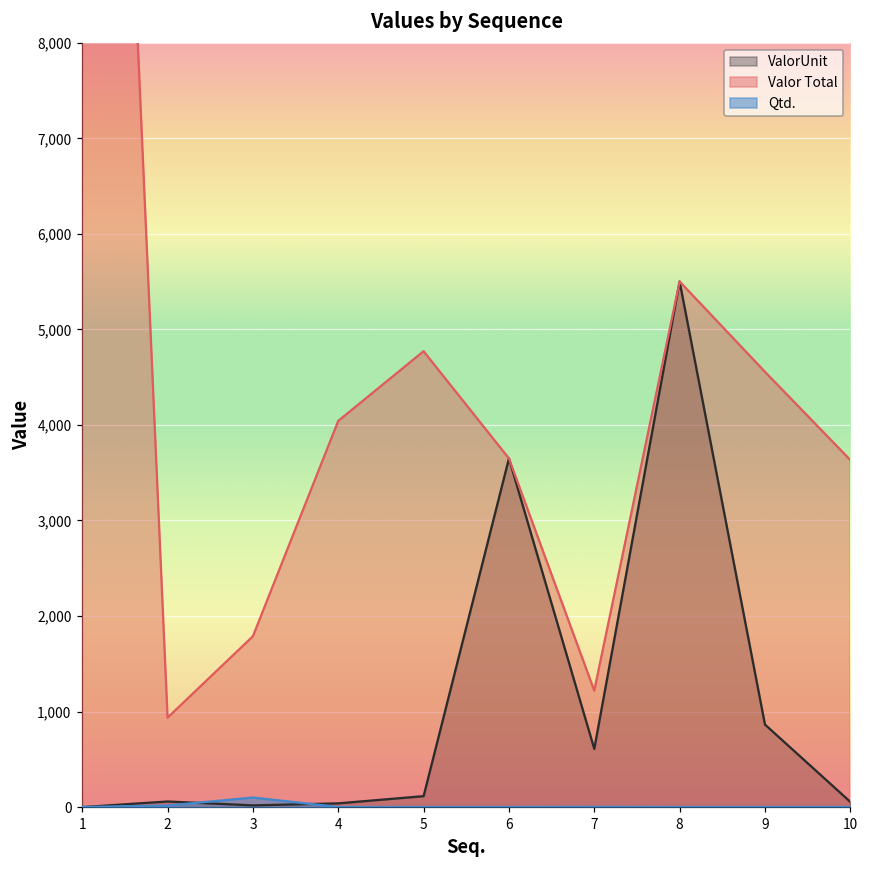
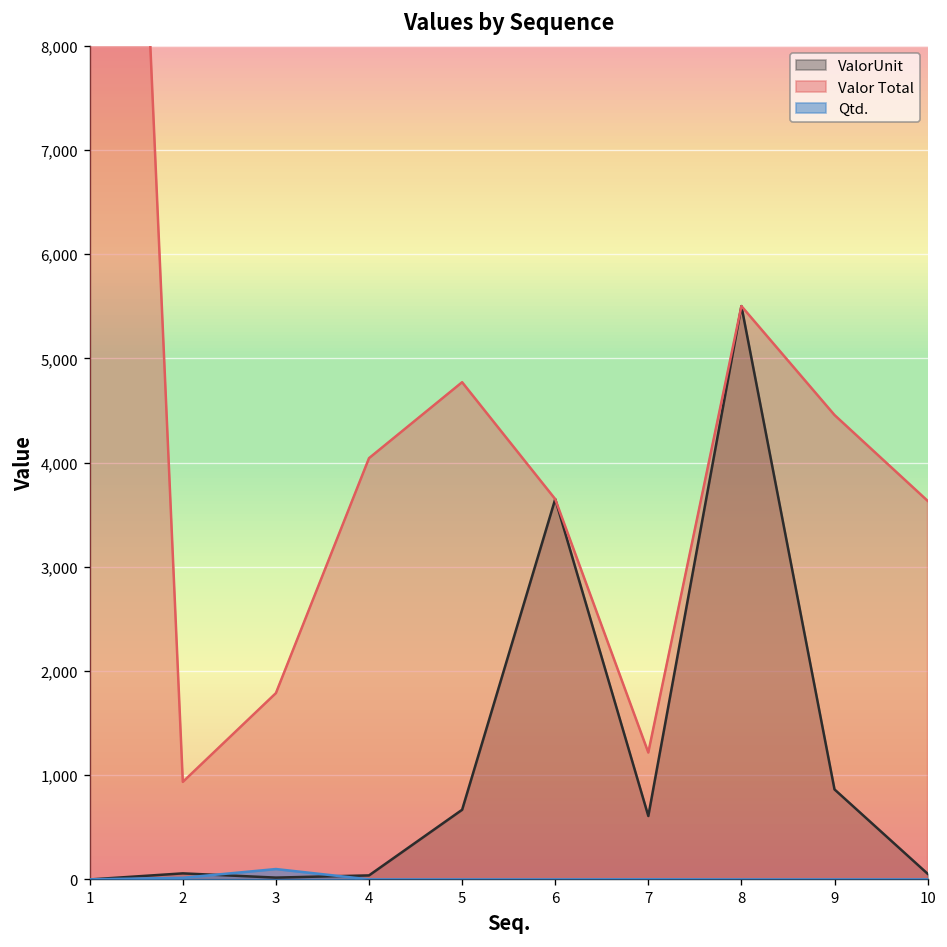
  {
    "ValorUnit": {
      "2": "100",
      "3": "0",
      "4": "0",
-     "5": "100",
+     "5": "700",
      "7": "600",
      "9": "900",
      "10": "100"
    },
    "Valor Total": {
      "2": "900",
      "3": "1,800",
      "4": "4,000",
      "5": "4,800",
      "7": "1,200",
-     "9": "4,600",
+     "9": "4,500",
      "10": "3,600"
    },
    "Qtd.": {
      "2": "0",
      "3": "100",
      "4": "0",
      "5": "0",
      "6": "0",
      "7": "0",
      "8": "0",
      "9": "0",
      "10": "0"
    }
  }
